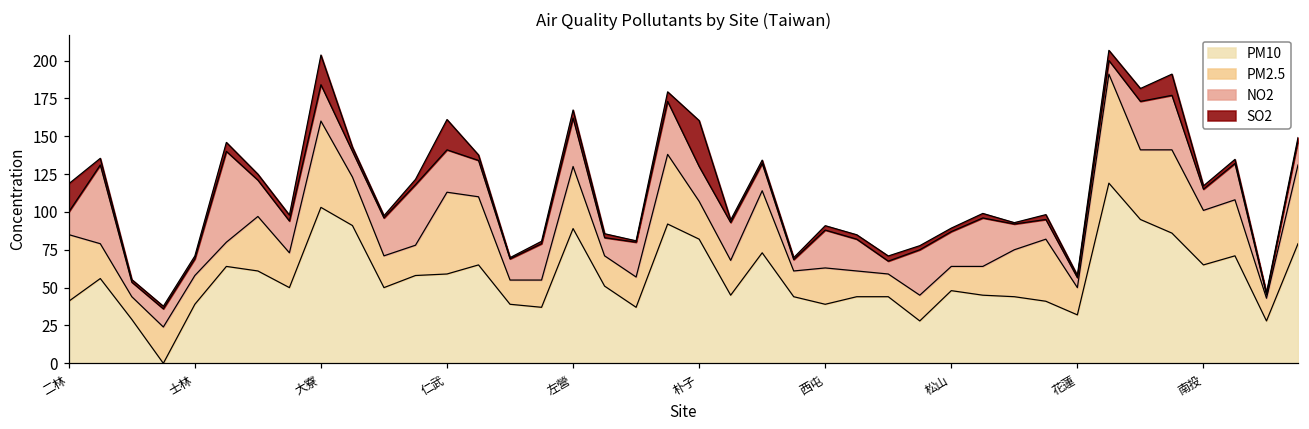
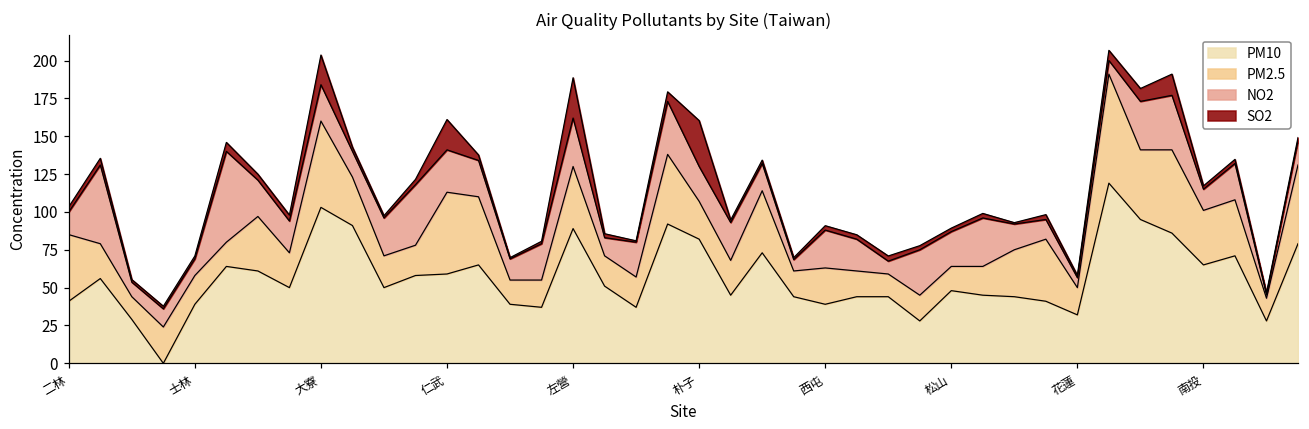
  {
    "SO2": {
-     "二林": 19,
+     "二林": 3,
      "士林": 2,
      "大寮": 20,
      "仁武": 20,
-     "左營": 5,
+     "左營": 27,
      "朴子": 30,
      "西屯": 3,
      "松山": 2,
      "南投": 2
    }
  }
